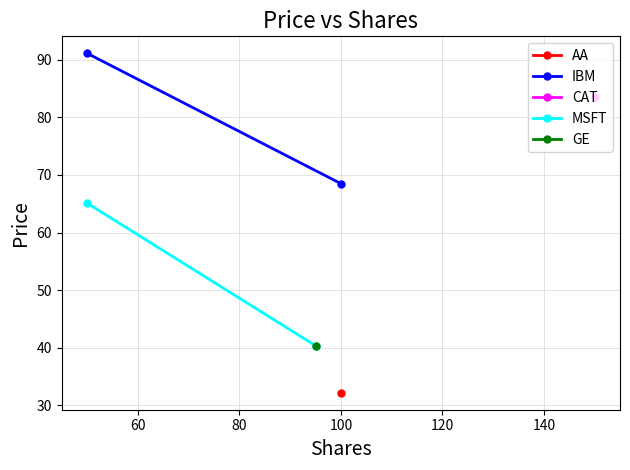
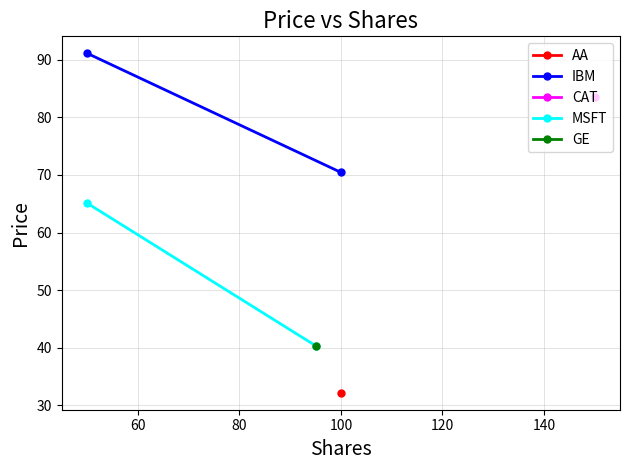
  {
    "AA": {
      "100": 32
    },
    "IBM": {
-     "100": 68
+     "100": 70
    }
  }
